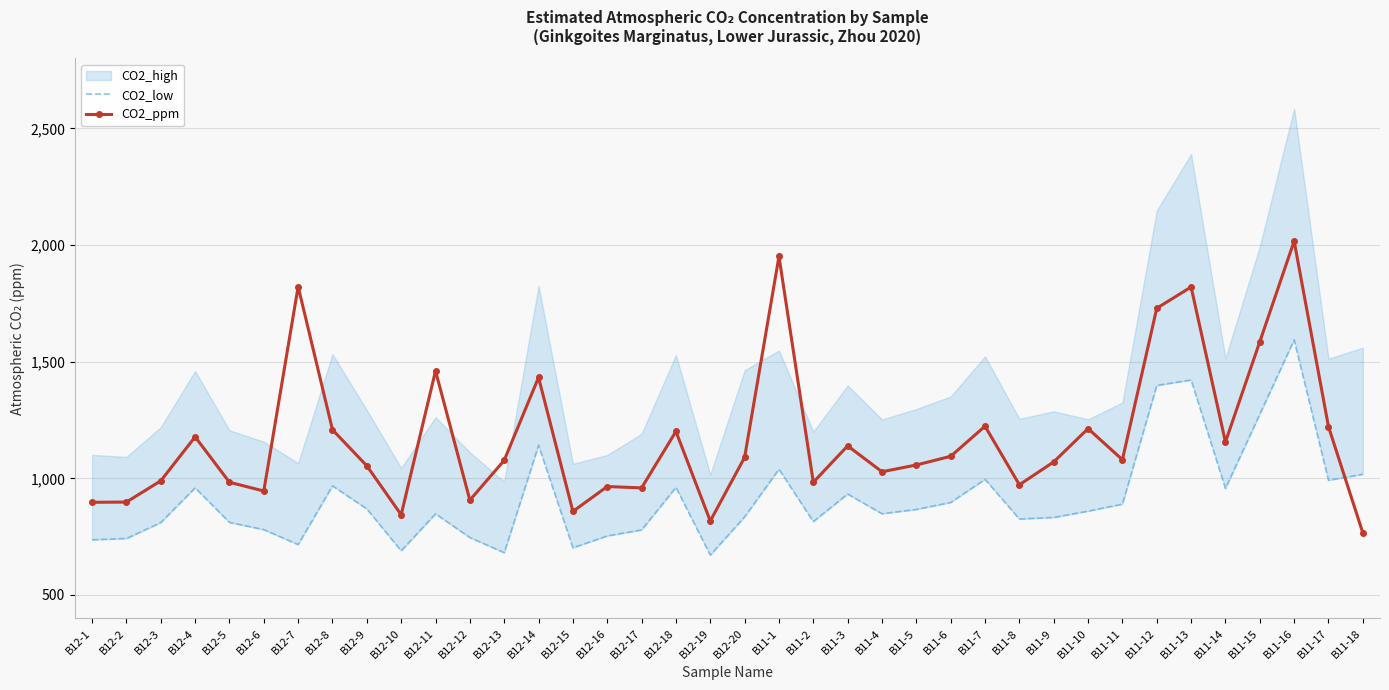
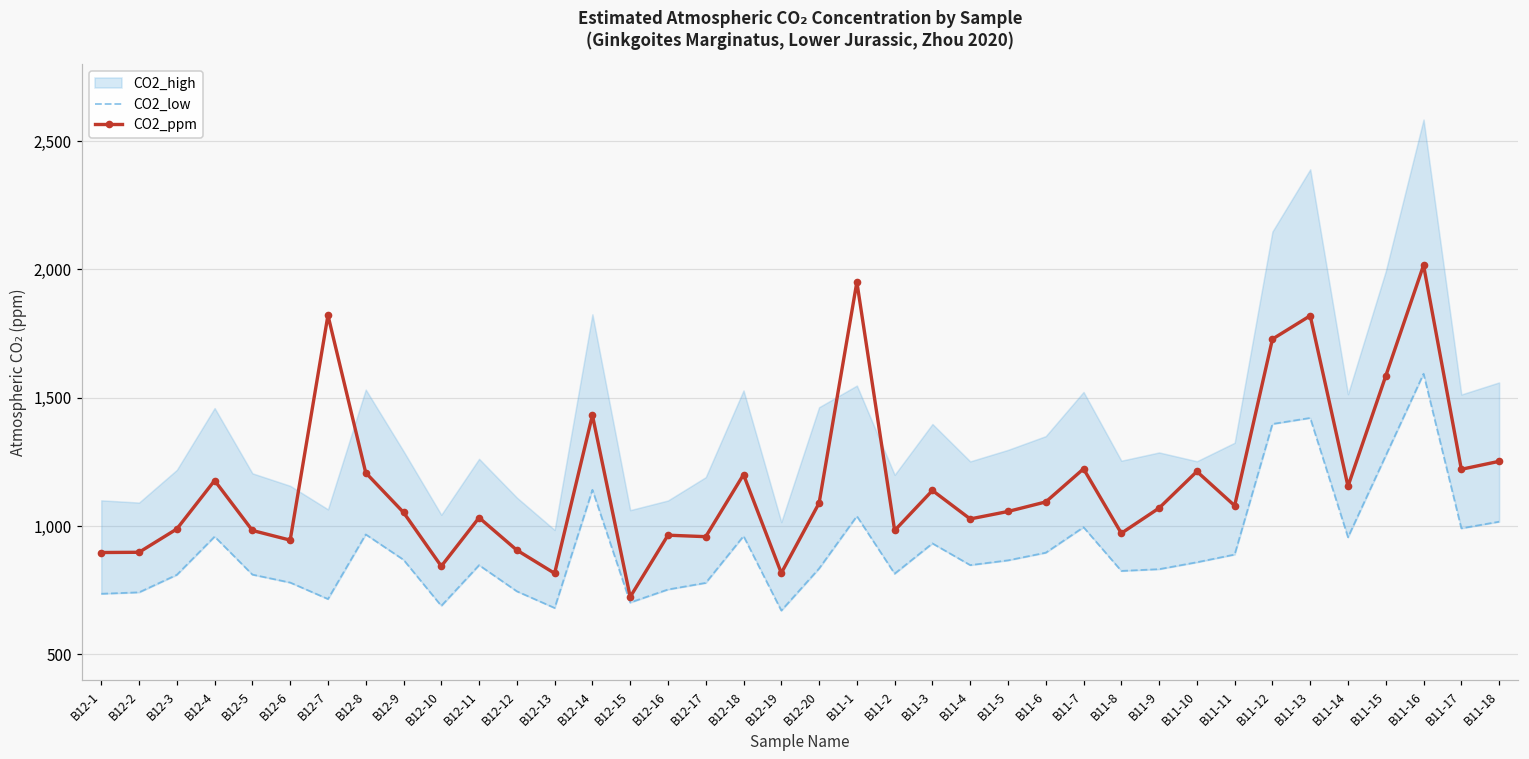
  {
    "CO2_ppm": {
      "B12-1": "900",
      "B12-2": "900",
      "B12-3": "990",
      "B12-4": "1,180",
      "B12-5": "980",
      "B12-6": "950",
      "B12-7": "1,820",
      "B12-8": "1,210",
      "B12-9": "1,050",
      "B12-10": "840",
-     "B12-11": "1,460",
+     "B12-11": "1,030",
      "B12-12": "910",
-     "B12-13": "1,080",
+     "B12-13": "820",
      "B12-14": "1,430",
-     "B12-15": "860",
+     "B12-15": "720",
      "B12-16": "960",
      "B12-17": "960",
      "B12-18": "1,200",
      "B12-19": "820",
      "B12-20": "1,090",
      "B11-1": "1,950",
      "B11-2": "980",
      "B11-3": "1,140",
      "B11-4": "1,030",
      "B11-5": "1,060",
      "B11-6": "1,090",
      "B11-7": "1,220",
      "B11-8": "970",
      "B11-9": "1,070",
      "B11-10": "1,210",
      "B11-11": "1,080",
      "B11-12": "1,730",
      "B11-13": "1,820",
      "B11-14": "1,160",
      "B11-15": "1,590",
      "B11-16": "2,020",
      "B11-17": "1,220",
-     "B11-18": "770"
+     "B11-18": "1,250"
    }
  }
